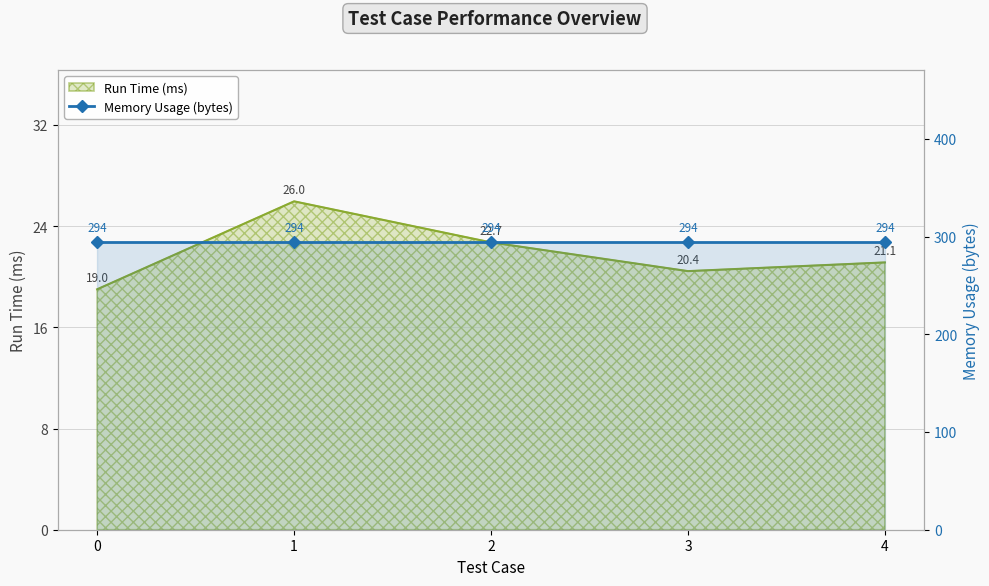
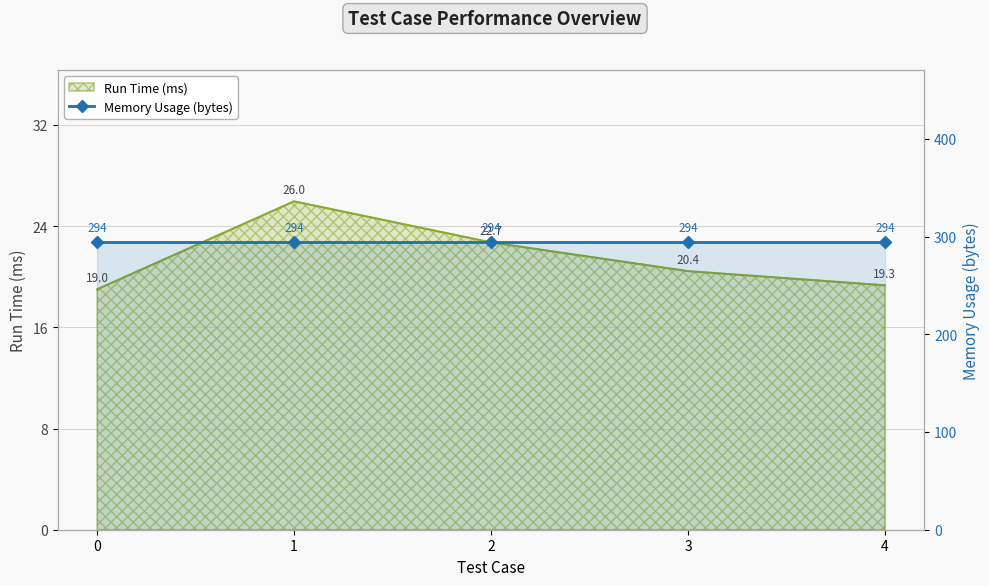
  {
    "Run Time (ms)": {
      "0": 19.0,
      "1": 26.0,
      "3": 20.4,
-     "4": 21.1
+     "4": 19.3
    },
    "Memory Usage (bytes)": {
      "0": 294,
      "1": 294,
      "3": 294,
      "4": 294
    }
  }
